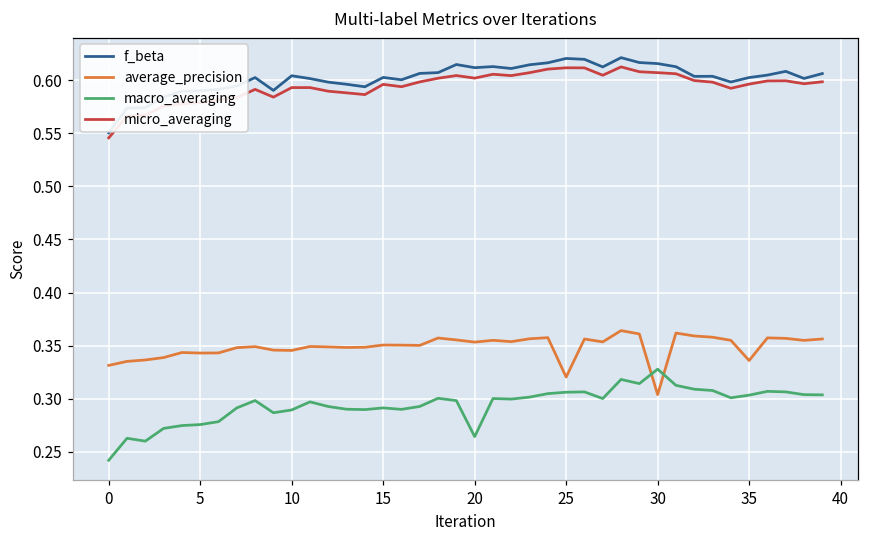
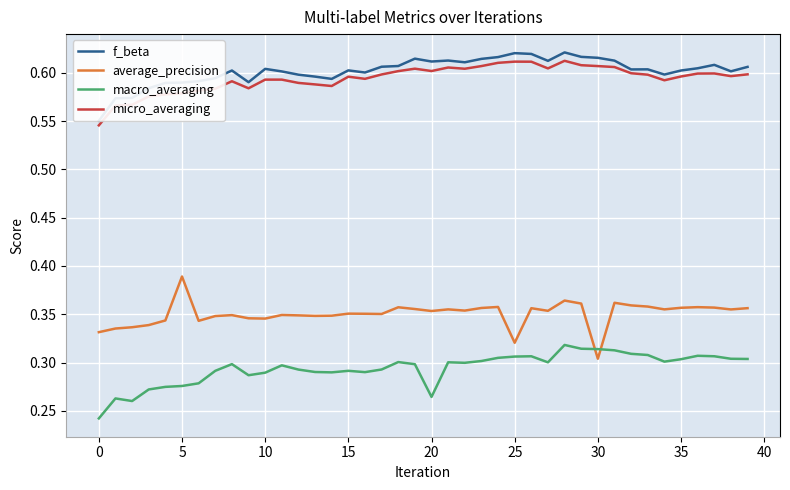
  {
    "f_beta": {
      "10": 0.60,
      "15": 0.60,
      "20": 0.61,
      "25": 0.62,
      "30": 0.62,
      "35": 0.60
    },
    "average_precision": {
      "0": 0.33,
-     "5": 0.34,
+     "5": 0.39,
      "10": 0.35,
      "15": 0.35,
      "20": 0.35,
      "25": 0.32,
      "30": 0.30,
-     "35": 0.34
+     "35": 0.36
    },
    "macro_averaging": {
      "0": 0.24,
      "5": 0.28,
      "10": 0.29,
      "15": 0.29,
      "20": 0.26,
      "25": 0.31,
-     "30": 0.33,
+     "30": 0.31,
      "35": 0.30
    },
    "micro_averaging": {
      "0": 0.55,
      "10": 0.59,
      "15": 0.60,
      "20": 0.60,
      "25": 0.61,
      "30": 0.61,
      "35": 0.60
    }
  }
